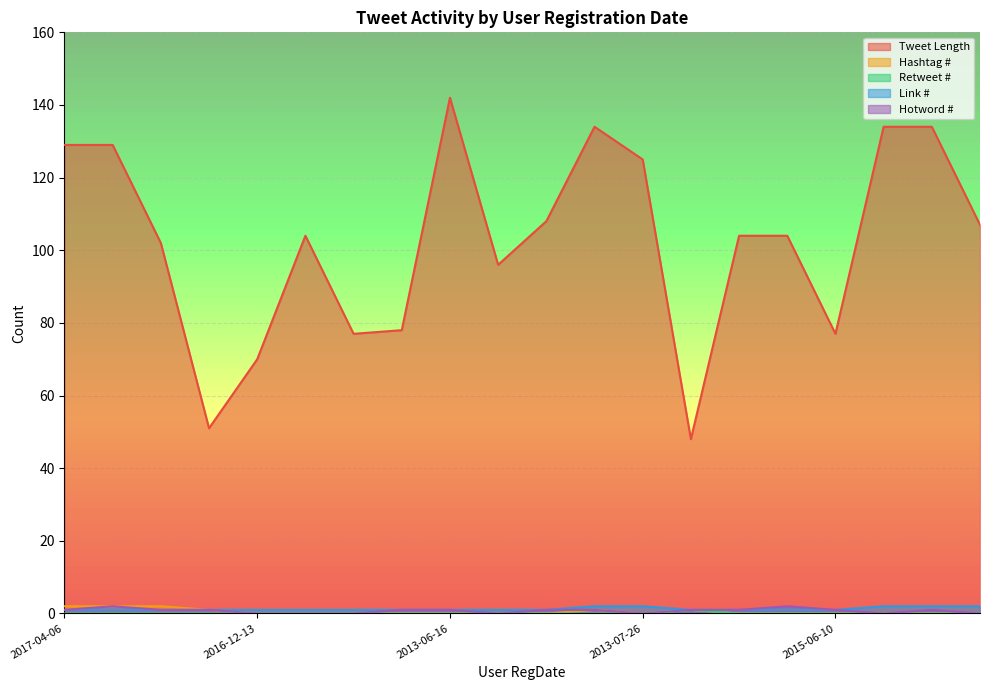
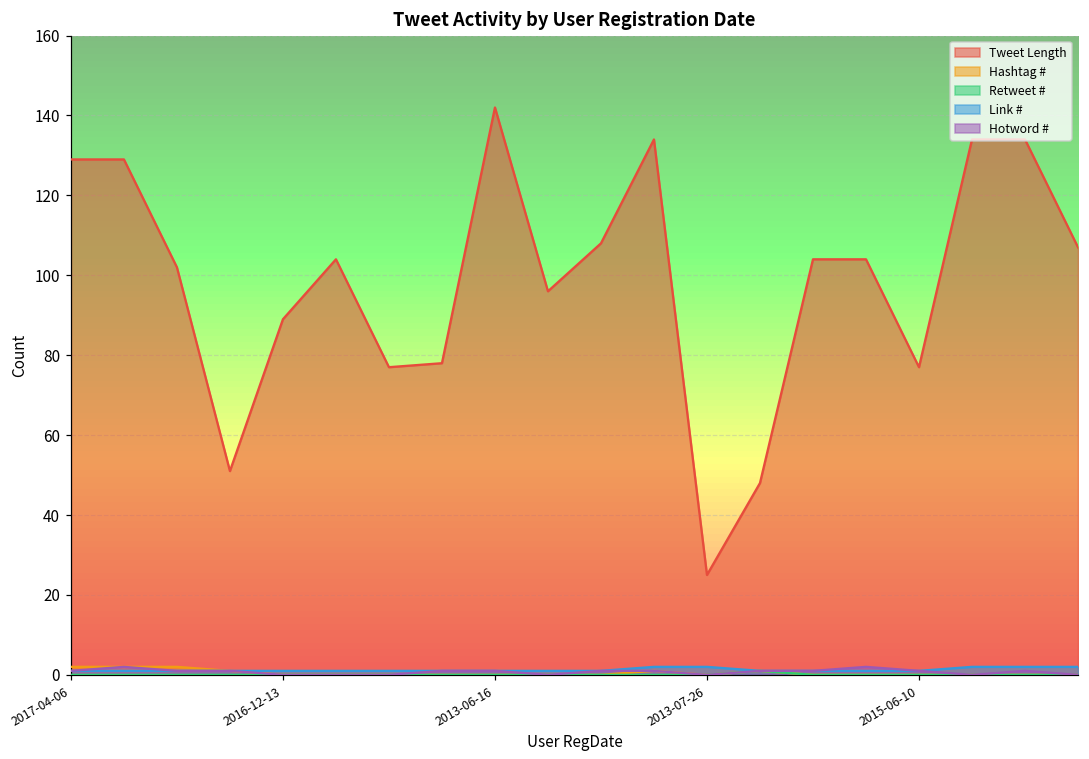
  {
    "Tweet Length": {
-     "2016-12-13": 70,
+     "2016-12-13": 89,
      "2013-06-16": 142,
-     "2013-07-26": 125
+     "2013-07-26": 25
    },
    "Link #": {
      "2016-12-13": 1,
      "2013-07-26": 2
    }
  }
